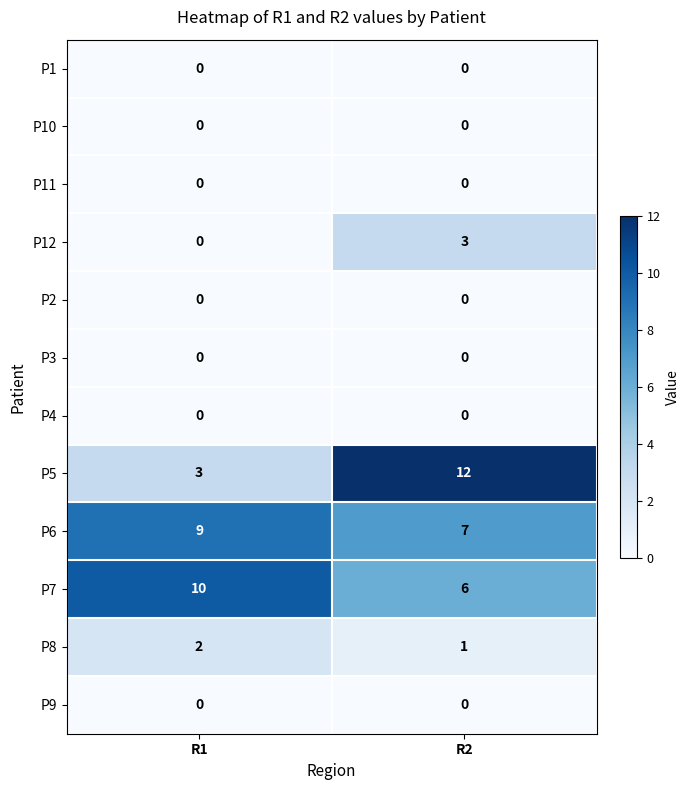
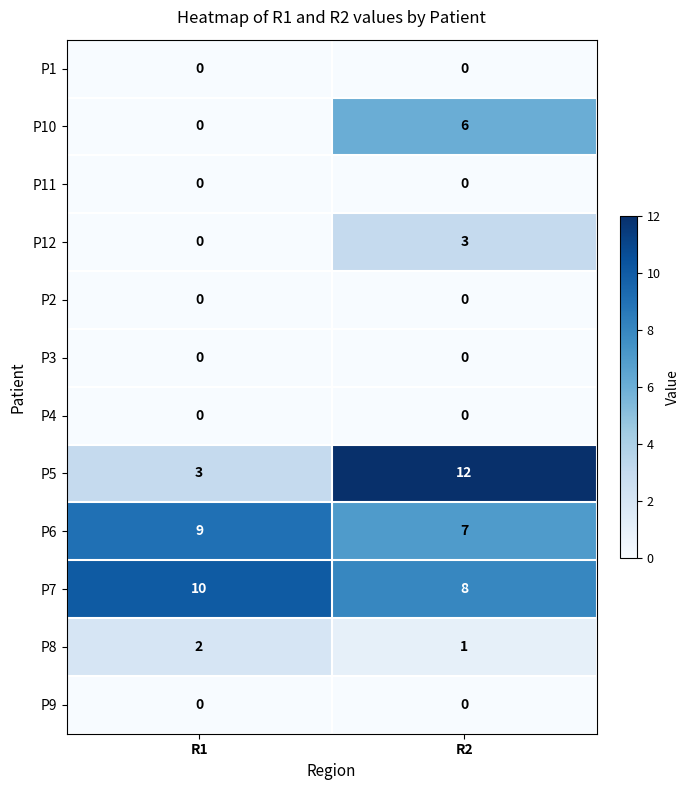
  {
    "P1": {
      "R2": 0
    },
    "P10": {
      "R1": 0,
-     "R2": 0
+     "R2": 6
    },
    "P11": {
      "R1": 0,
      "R2": 0
    },
    "P12": {
      "R1": 0,
      "R2": 3
    },
    "P2": {
      "R1": 0,
      "R2": 0
    },
    "P3": {
      "R1": 0,
      "R2": 0
    },
    "P4": {
      "R1": 0,
      "R2": 0
    },
    "P5": {
      "R1": 3,
      "R2": 12
    },
    "P6": {
      "R1": 9,
      "R2": 7
    },
    "P7": {
      "R1": 10,
-     "R2": 6
+     "R2": 8
    },
    "P8": {
      "R1": 2,
      "R2": 1
    },
    "P9": {
      "R1": 0,
      "R2": 0
    }
  }
